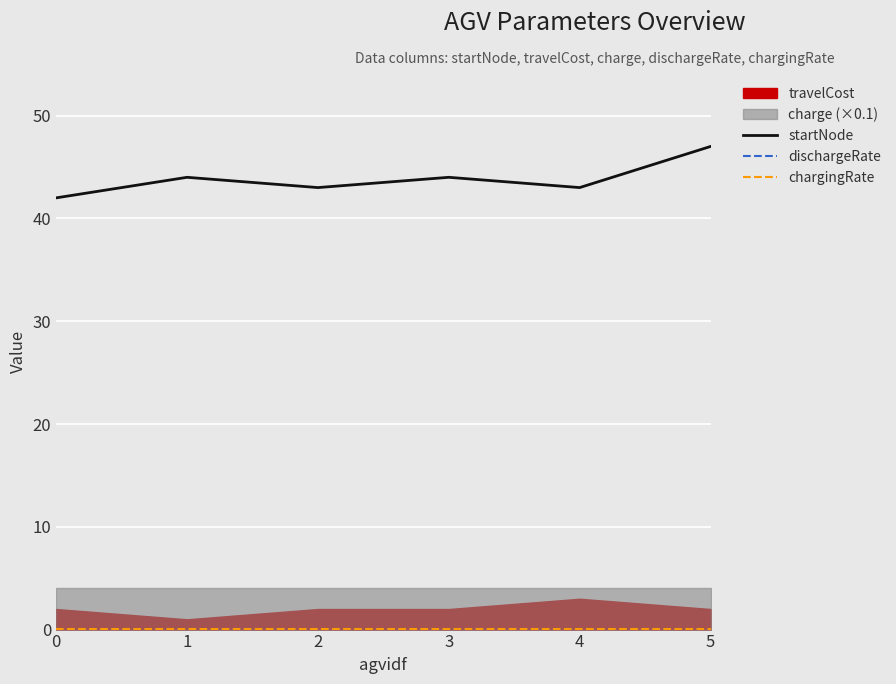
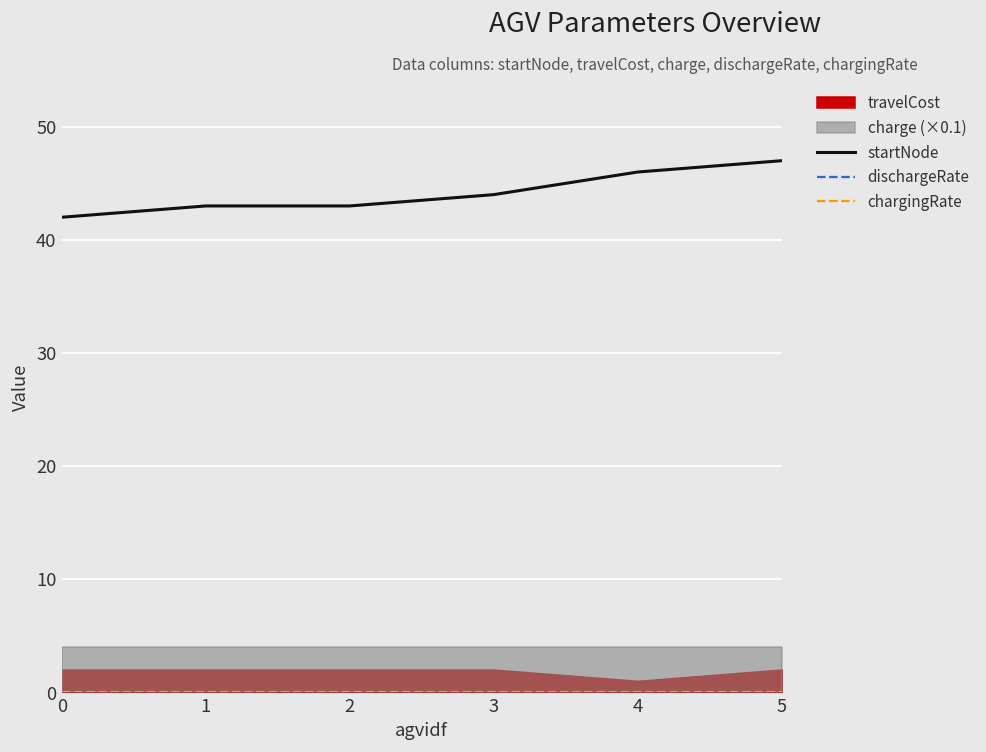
  {
    "startNode": {
      "0": 42,
-     "1": 44,
+     "1": 43,
      "2": 43,
      "3": 44,
-     "4": 43,
+     "4": 46,
      "5": 47
    },
    "travelCost": {
      "0": 2,
-     "1": 1,
+     "1": 2,
      "2": 2,
      "3": 2,
-     "4": 3,
+     "4": 1,
      "5": 2
    },
    "charge (×0.1)": {
      "0": 4,
      "1": 4,
      "2": 4,
      "3": 4,
      "4": 4,
      "5": 4
    }
  }
